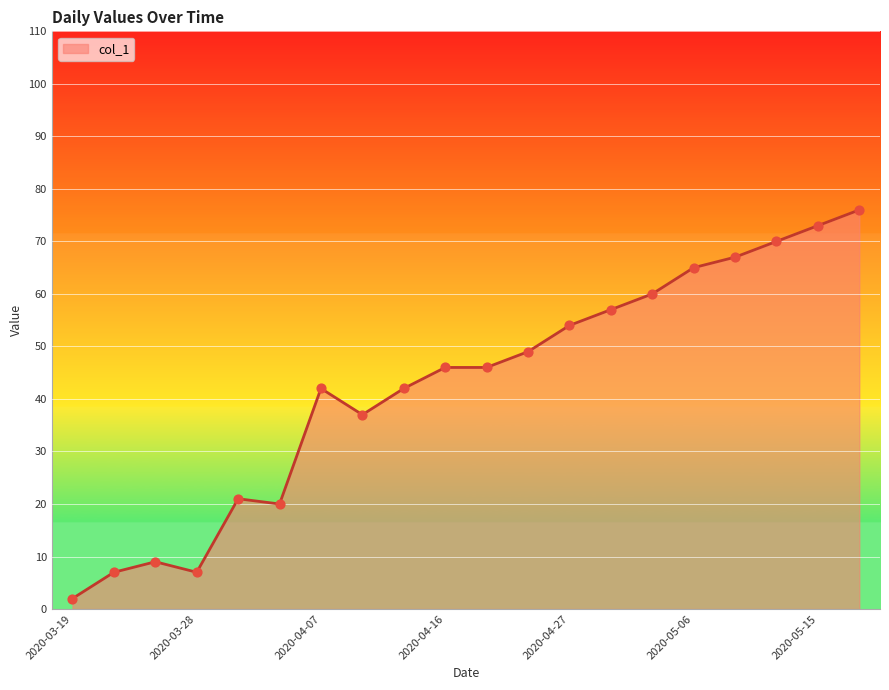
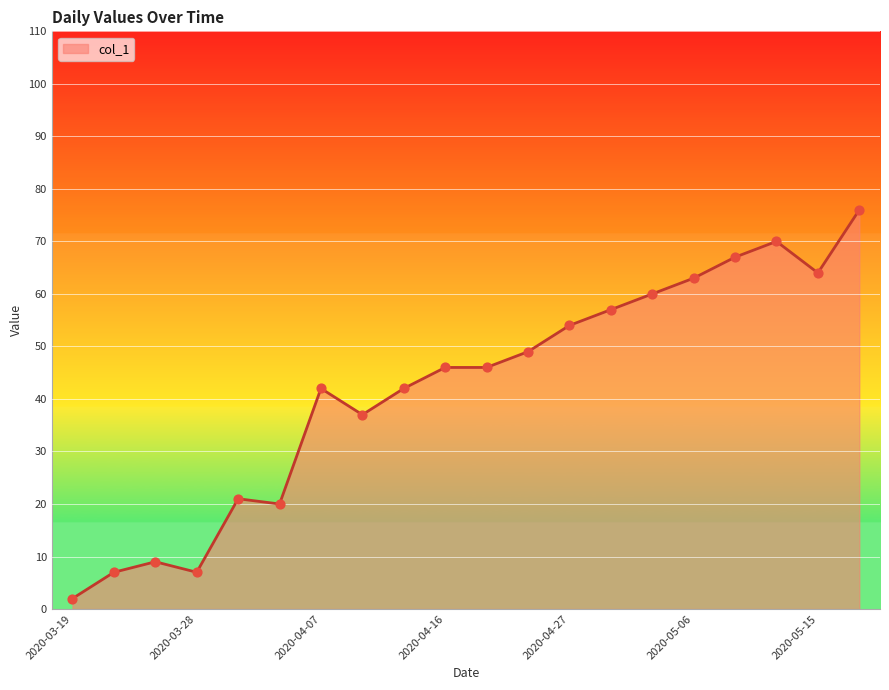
  {
    "2020-03-19": 2,
    "2020-03-28": 7,
    "2020-04-07": 42,
    "2020-04-16": 46,
    "2020-04-27": 54,
-   "2020-05-06": 65,
-   "2020-05-15": 73
+   "2020-05-06": 63,
+   "2020-05-15": 64
  }
